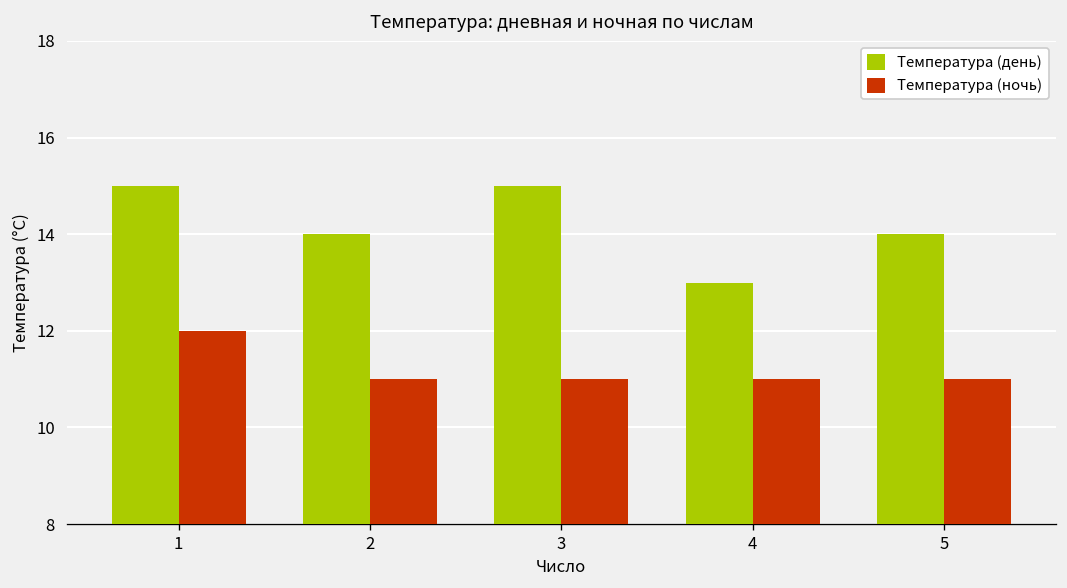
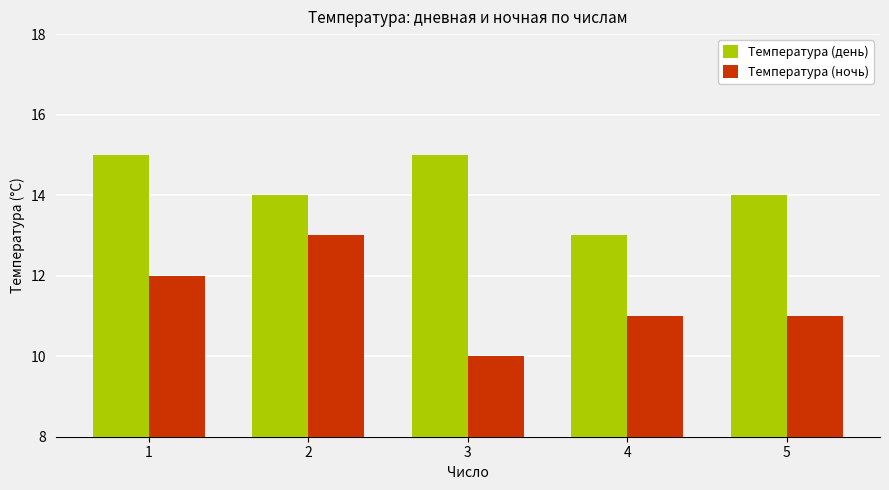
  {
    "Температура (день)": {
      "1": 15,
      "2": 14,
      "3": 15,
      "4": 13,
      "5": 14
    },
    "Температура (ночь)": {
      "1": 12,
-     "2": 11,
-     "3": 11,
+     "2": 13,
+     "3": 10,
      "4": 11,
      "5": 11
    }
  }
